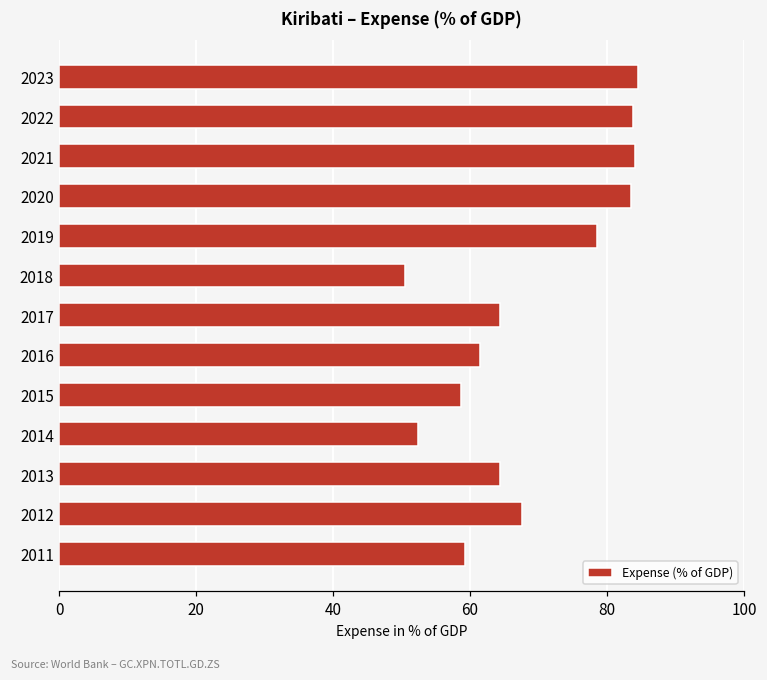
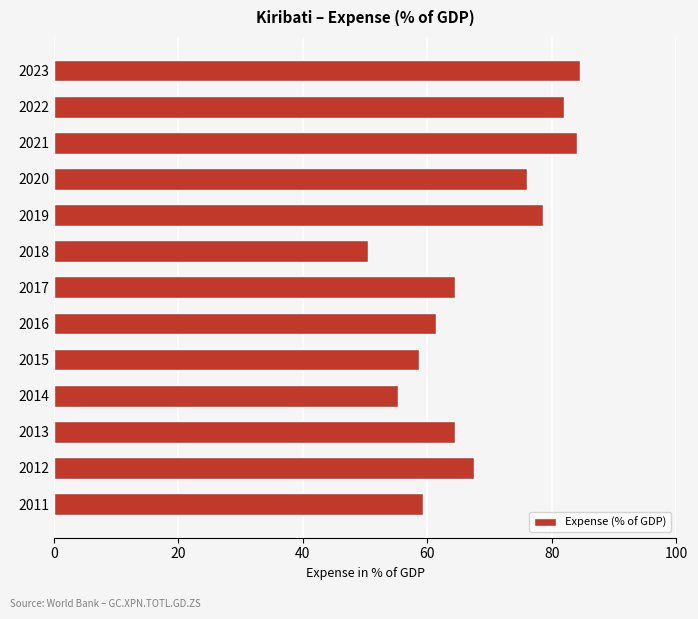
  {
    "2023": 85,
-   "2022": 84,
+   "2022": 82,
    "2021": 84,
-   "2020": 83,
+   "2020": 76,
    "2019": 79,
    "2018": 51,
    "2017": 64,
    "2016": 61,
    "2015": 59,
-   "2014": 52,
+   "2014": 55,
    "2013": 64,
    "2012": 68,
    "2011": 59
  }
